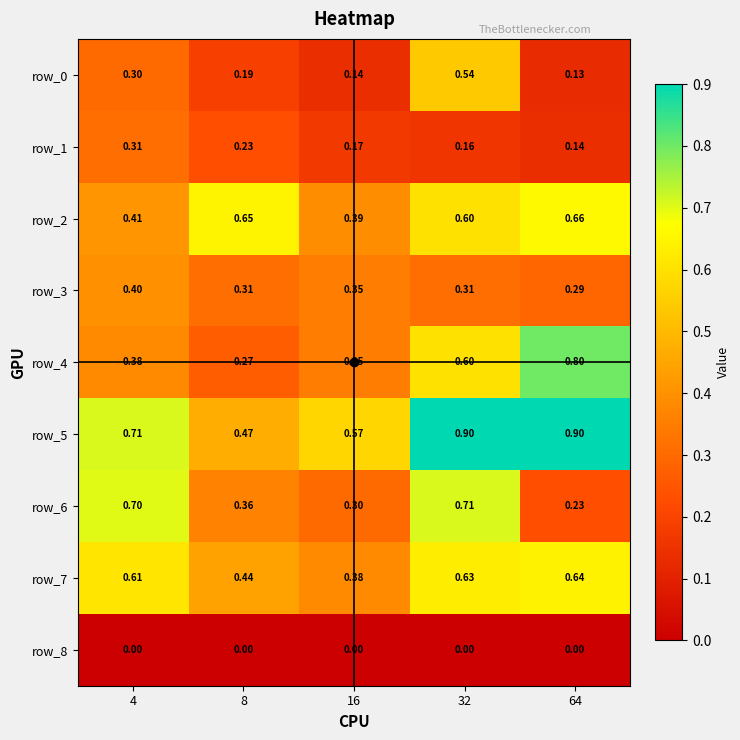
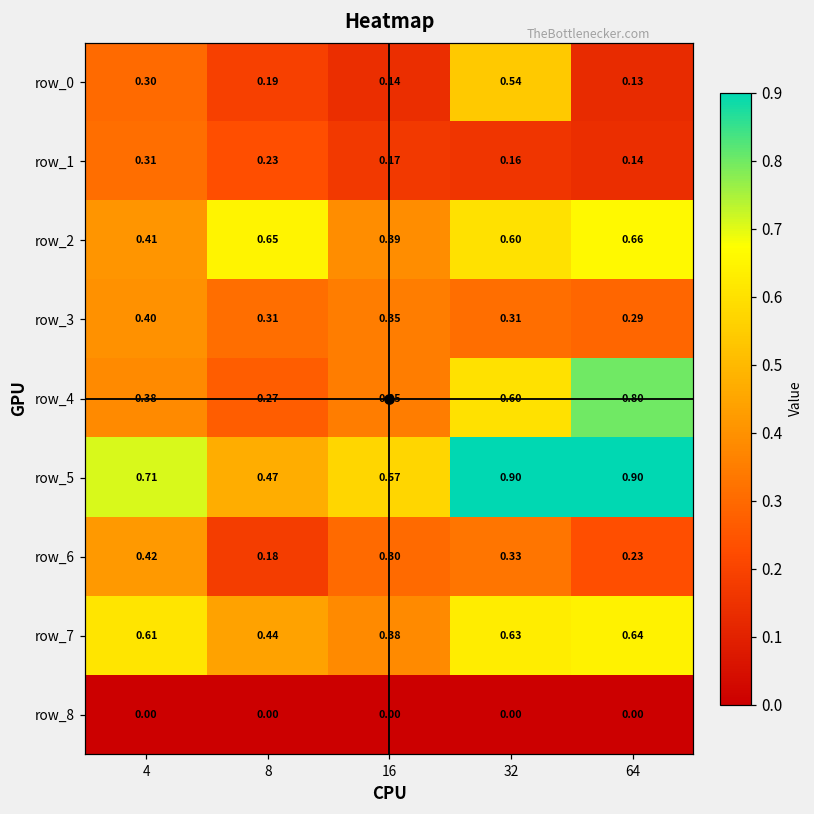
  {
    "row_0": {
      "4": 0.30,
      "8": 0.19,
      "16": 0.14,
      "32": 0.54,
      "64": 0.13
    },
    "row_1": {
      "4": 0.31,
      "8": 0.23,
      "16": 0.17,
      "32": 0.16,
      "64": 0.14
    },
    "row_2": {
      "4": 0.41,
      "8": 0.65,
      "16": 0.39,
      "32": 0.60,
      "64": 0.66
    },
    "row_3": {
      "4": 0.40,
      "8": 0.31,
      "16": 0.35,
      "32": 0.31,
      "64": 0.29
    },
    "row_4": {
      "4": 0.38,
      "8": 0.27,
      "32": 0.60,
      "64": 0.80
    },
    "row_5": {
      "4": 0.71,
      "8": 0.47,
      "16": 0.57,
      "32": 0.90,
      "64": 0.90
    },
    "row_6": {
-     "4": 0.70,
-     "8": 0.36,
+     "4": 0.42,
+     "8": 0.18,
      "16": 0.30,
-     "32": 0.71,
+     "32": 0.33,
      "64": 0.23
    },
    "row_7": {
      "4": 0.61,
      "8": 0.44,
      "16": 0.38,
      "32": 0.63,
      "64": 0.64
    },
    "row_8": {
      "4": 0.00,
      "8": 0.00,
      "16": 0.00,
      "32": 0.00,
      "64": 0.00
    }
  }
